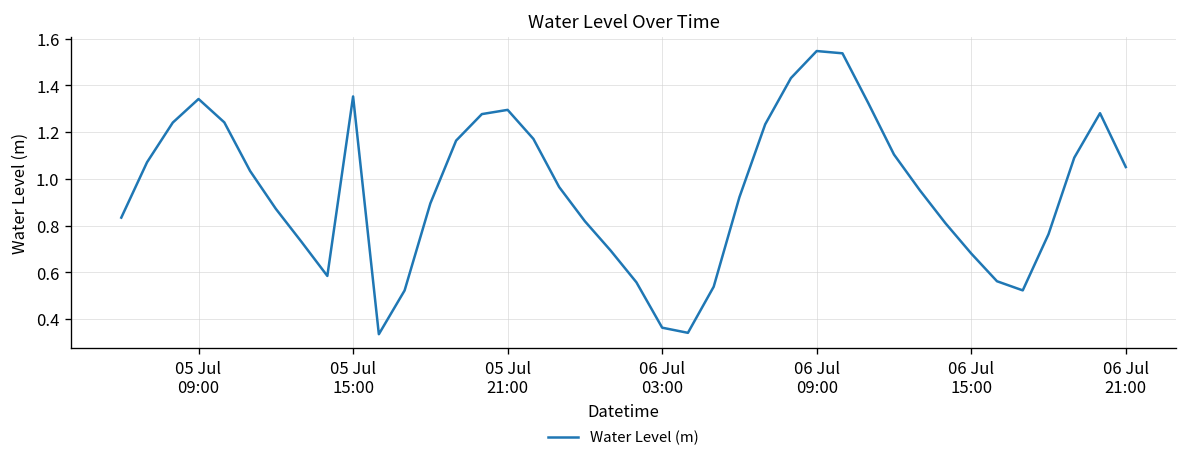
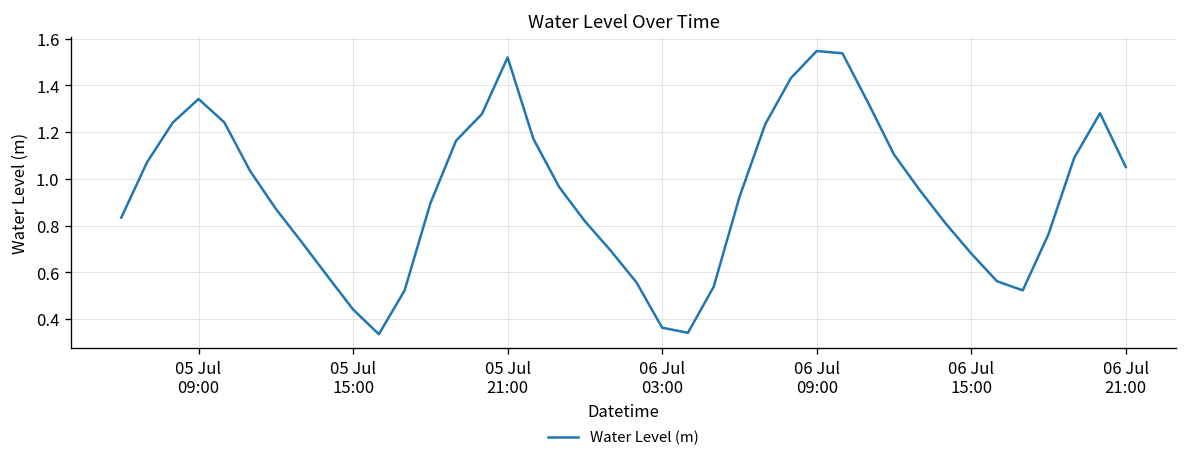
  {
    "05 Jul 09:00": 1.34,
-   "05 Jul 15:00": 1.35,
-   "05 Jul 21:00": 1.29,
+   "05 Jul 15:00": 0.44,
+   "05 Jul 21:00": 1.52,
    "06 Jul 03:00": 0.36,
    "06 Jul 09:00": 1.55,
    "06 Jul 15:00": 0.68,
    "06 Jul 21:00": 1.05
  }
